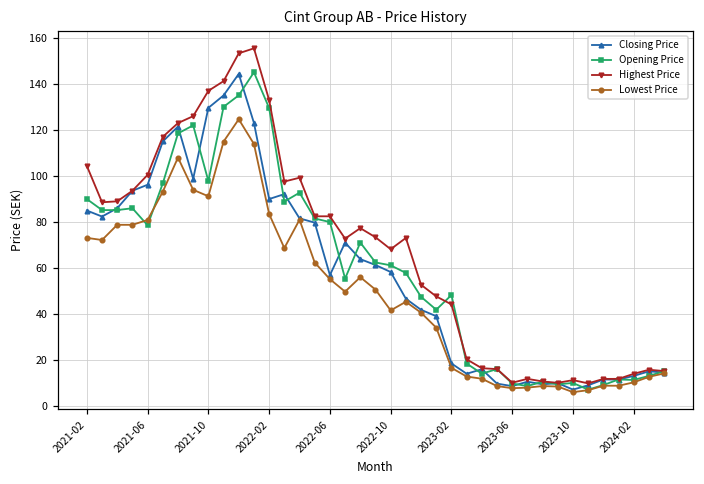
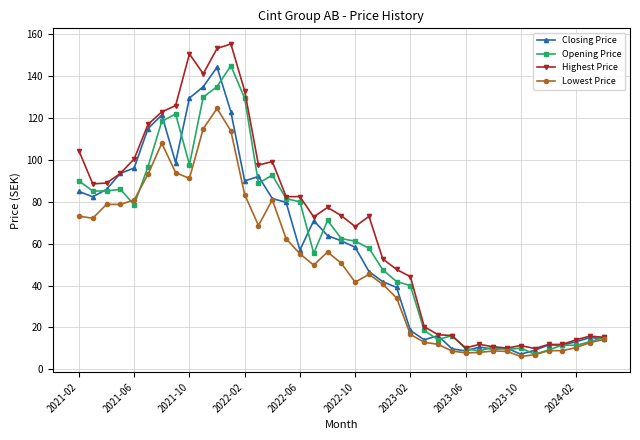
  {
    "Closing Price": {
      "2021-02": 85,
      "2021-06": 96,
      "2021-10": 130,
      "2022-02": 90,
      "2022-06": 57,
      "2022-10": 58,
      "2023-02": 19
    },
    "Opening Price": {
      "2021-02": 90,
      "2021-06": 79,
      "2021-10": 98,
      "2022-02": 130,
      "2022-06": 80,
      "2022-10": 61,
-     "2023-02": 48,
+     "2023-02": 40,
      "2023-10": 10
    },
    "Highest Price": {
      "2021-02": 104,
      "2021-06": 101,
-     "2021-10": 137,
+     "2021-10": 151,
      "2022-02": 133,
      "2022-06": 83,
      "2022-10": 68,
      "2023-02": 44,
      "2023-10": 11
    },
    "Lowest Price": {
      "2021-02": 73,
      "2021-06": 81,
      "2021-10": 91,
      "2022-02": 84,
      "2022-06": 55,
      "2022-10": 42,
      "2023-02": 17
    }
  }
